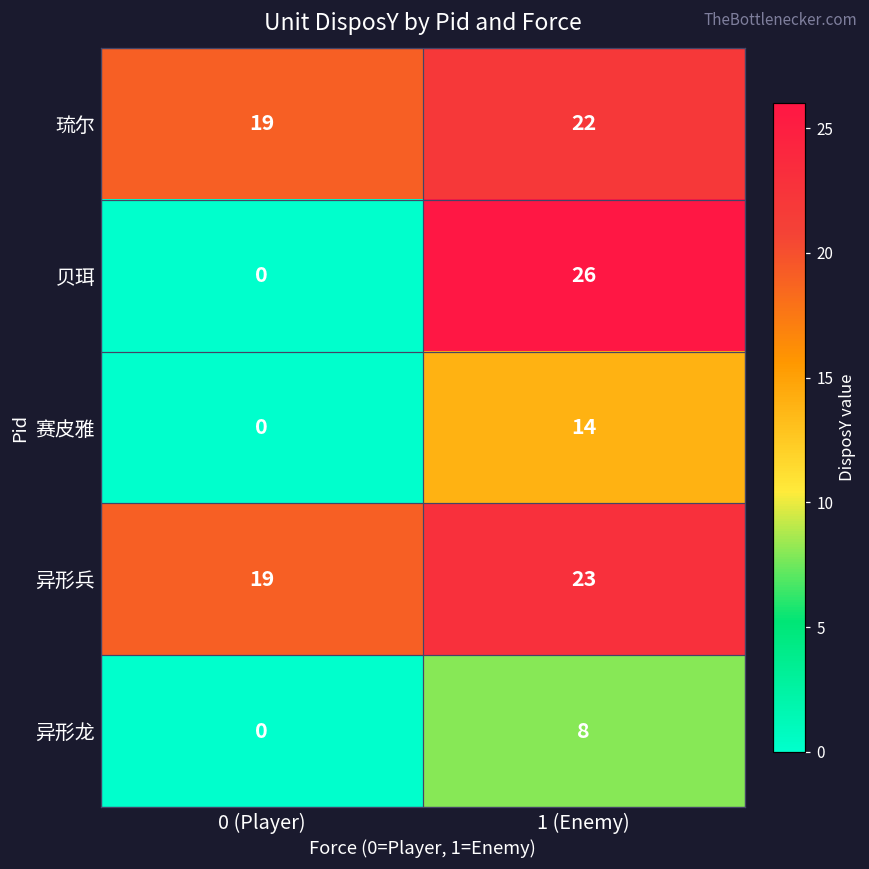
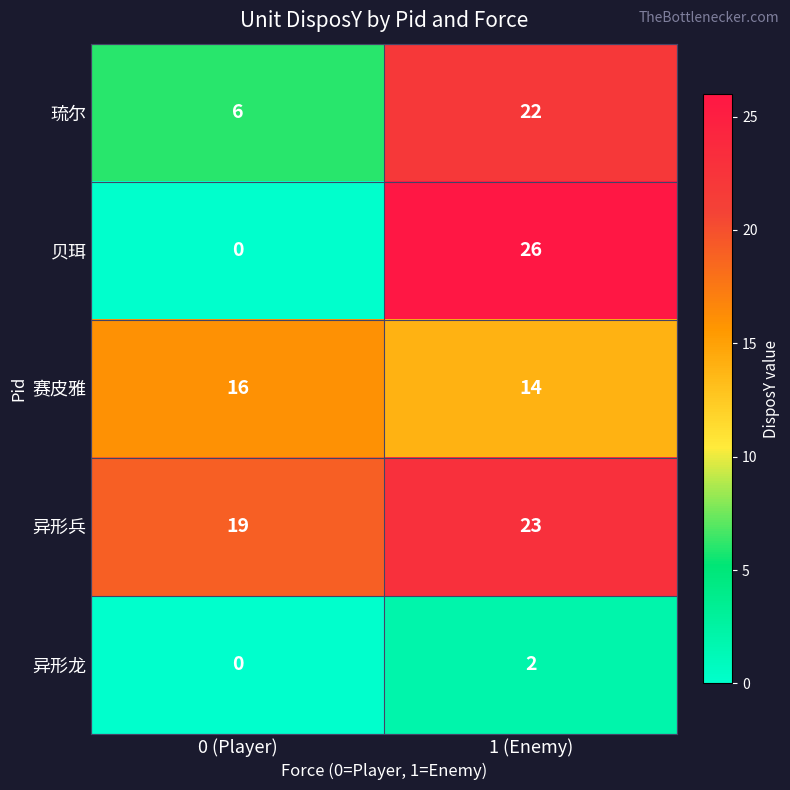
  {
    "琉尔": {
-     "0 (Player)": 19,
+     "0 (Player)": 6,
      "1 (Enemy)": 22
    },
    "贝珥": {
      "0 (Player)": 0,
      "1 (Enemy)": 26
    },
    "赛皮雅": {
-     "0 (Player)": 0,
+     "0 (Player)": 16,
      "1 (Enemy)": 14
    },
    "异形兵": {
      "0 (Player)": 19,
      "1 (Enemy)": 23
    },
    "异形龙": {
      "0 (Player)": 0,
-     "1 (Enemy)": 8
+     "1 (Enemy)": 2
    }
  }
